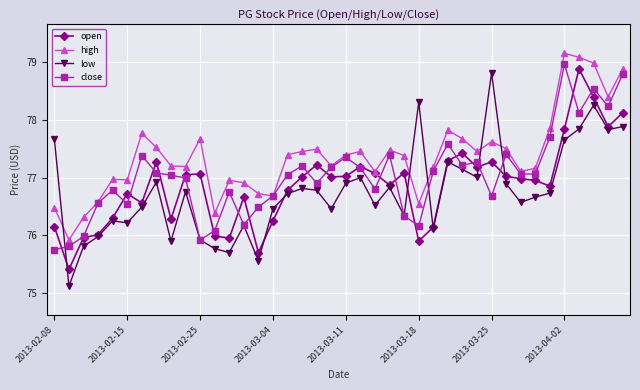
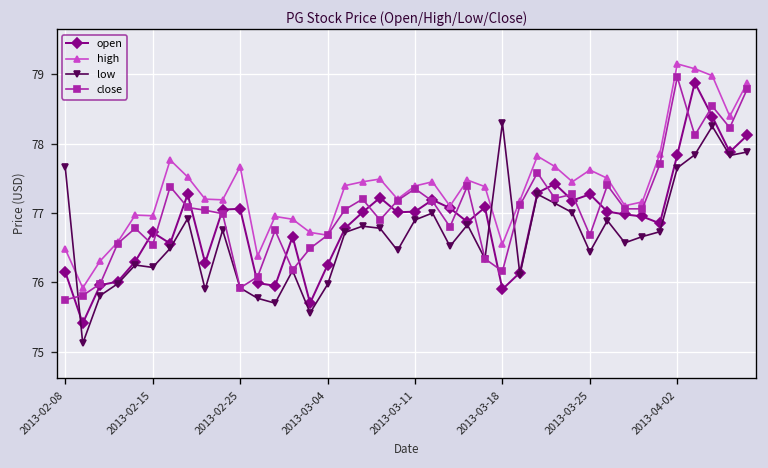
  {
    "low": {
      "2013-02-08": 77.7,
      "2013-02-15": 76.2,
-     "2013-03-04": 76.5,
+     "2013-03-04": 76.0,
      "2013-03-11": 76.9,
      "2013-03-18": 78.3,
-     "2013-03-25": 78.8,
+     "2013-03-25": 76.4,
      "2013-04-02": 77.7
    }
  }
